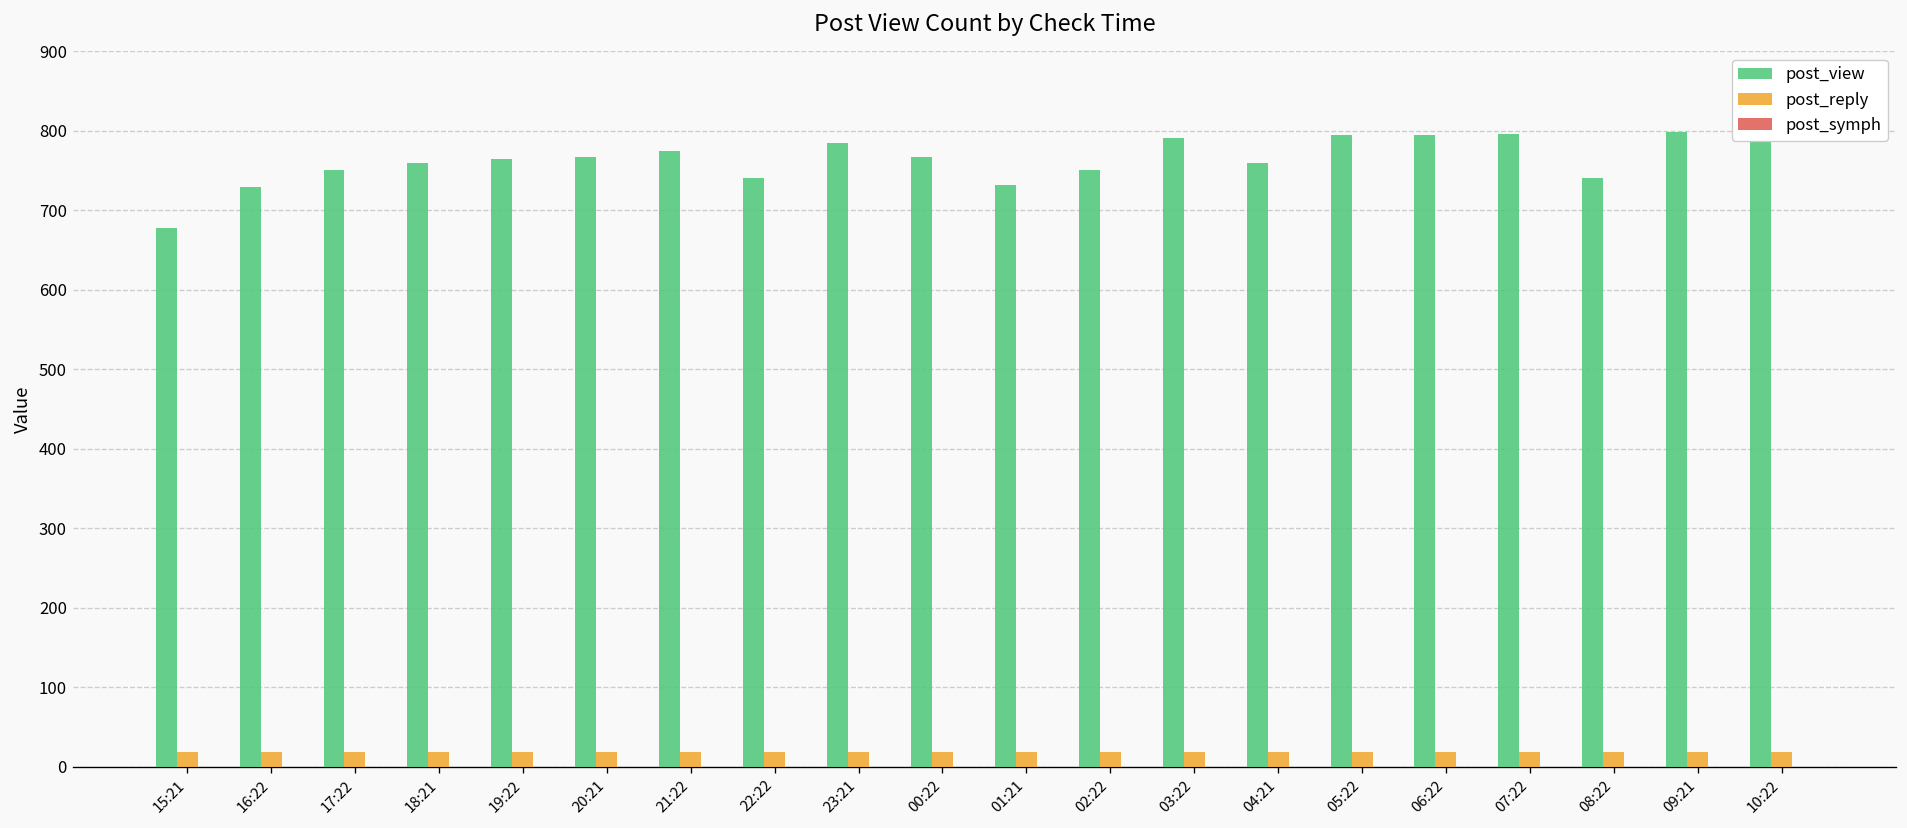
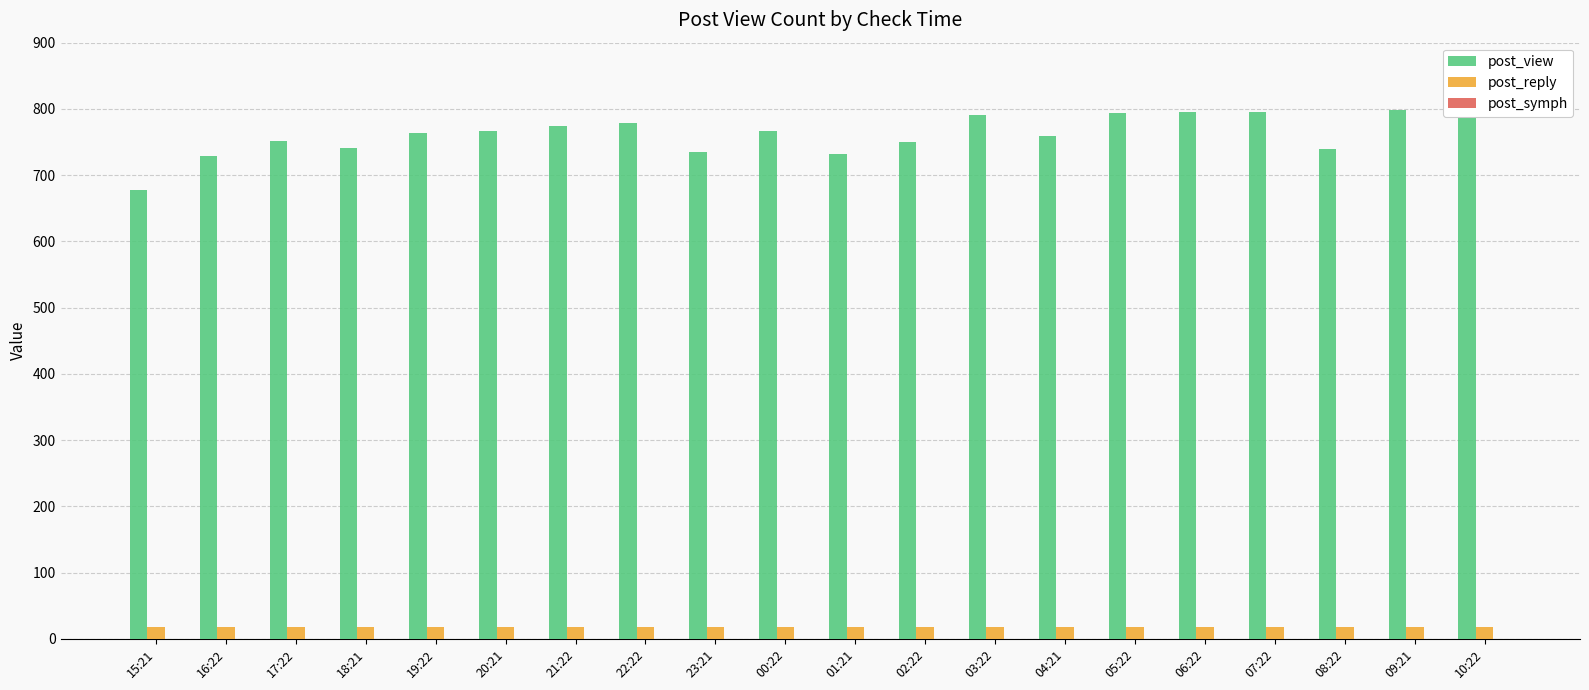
  {
    "post_view": {
      "15:21": 680,
      "16:22": 730,
      "17:22": 750,
-     "18:21": 760,
+     "18:21": 740,
      "19:22": 760,
      "20:21": 770,
      "21:22": 770,
-     "22:22": 740,
-     "23:21": 790,
+     "22:22": 780,
+     "23:21": 740,
      "00:22": 770,
      "01:21": 730,
      "02:22": 750,
      "03:22": 790,
      "04:21": 760,
      "05:22": 790,
      "06:22": 800,
      "07:22": 800,
      "08:22": 740,
      "09:21": 800
    },
    "post_reply": {
      "15:21": 20,
      "16:22": 20,
      "17:22": 20,
      "18:21": 20,
      "19:22": 20,
      "20:21": 20,
      "21:22": 20,
      "22:22": 20,
      "23:21": 20,
      "00:22": 20,
      "01:21": 20,
      "02:22": 20,
      "03:22": 20,
      "04:21": 20,
      "05:22": 20,
      "06:22": 20,
      "07:22": 20,
      "08:22": 20,
      "09:21": 20,
      "10:22": 20
    },
    "post_symph": {
      "15:21": 0,
      "16:22": 0,
      "17:22": 0,
      "18:21": 0,
      "19:22": 0,
      "20:21": 0,
      "21:22": 0,
      "22:22": 0,
      "23:21": 0,
      "00:22": 0,
      "01:21": 0,
      "02:22": 0,
      "03:22": 0,
      "04:21": 0,
      "05:22": 0,
      "06:22": 0,
      "07:22": 0,
      "08:22": 0,
      "09:21": 0,
      "10:22": 0
    }
  }
